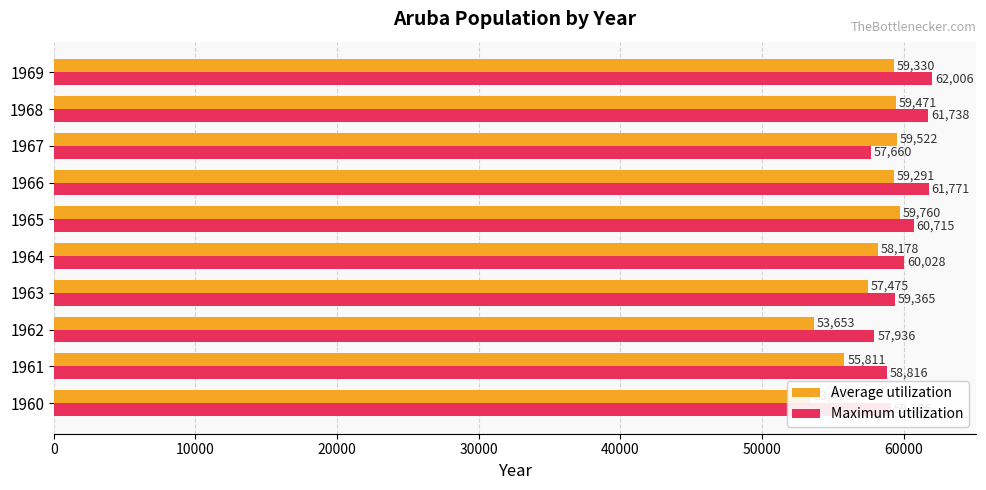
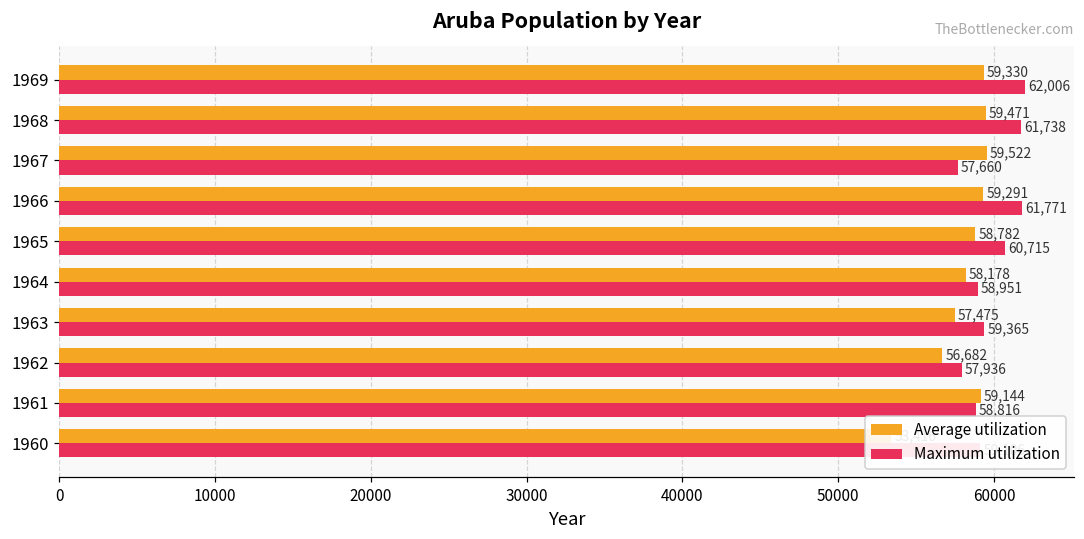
  {
    "Average utilization": {
      "1969": "59,330",
      "1968": "59,471",
      "1967": "59,522",
      "1966": "59,291",
-     "1965": "59,760",
+     "1965": "58,782",
      "1964": "58,178",
      "1963": "57,475",
-     "1962": "53,653",
-     "1961": "55,811"
+     "1962": "56,682",
+     "1961": "59,144"
    },
    "Maximum utilization": {
      "1969": "62,006",
      "1968": "61,738",
      "1967": "57,660",
      "1966": "61,771",
      "1965": "60,715",
-     "1964": "60,028",
+     "1964": "58,951",
      "1963": "59,365",
      "1962": "57,936",
      "1961": "58,816"
    }
  }
